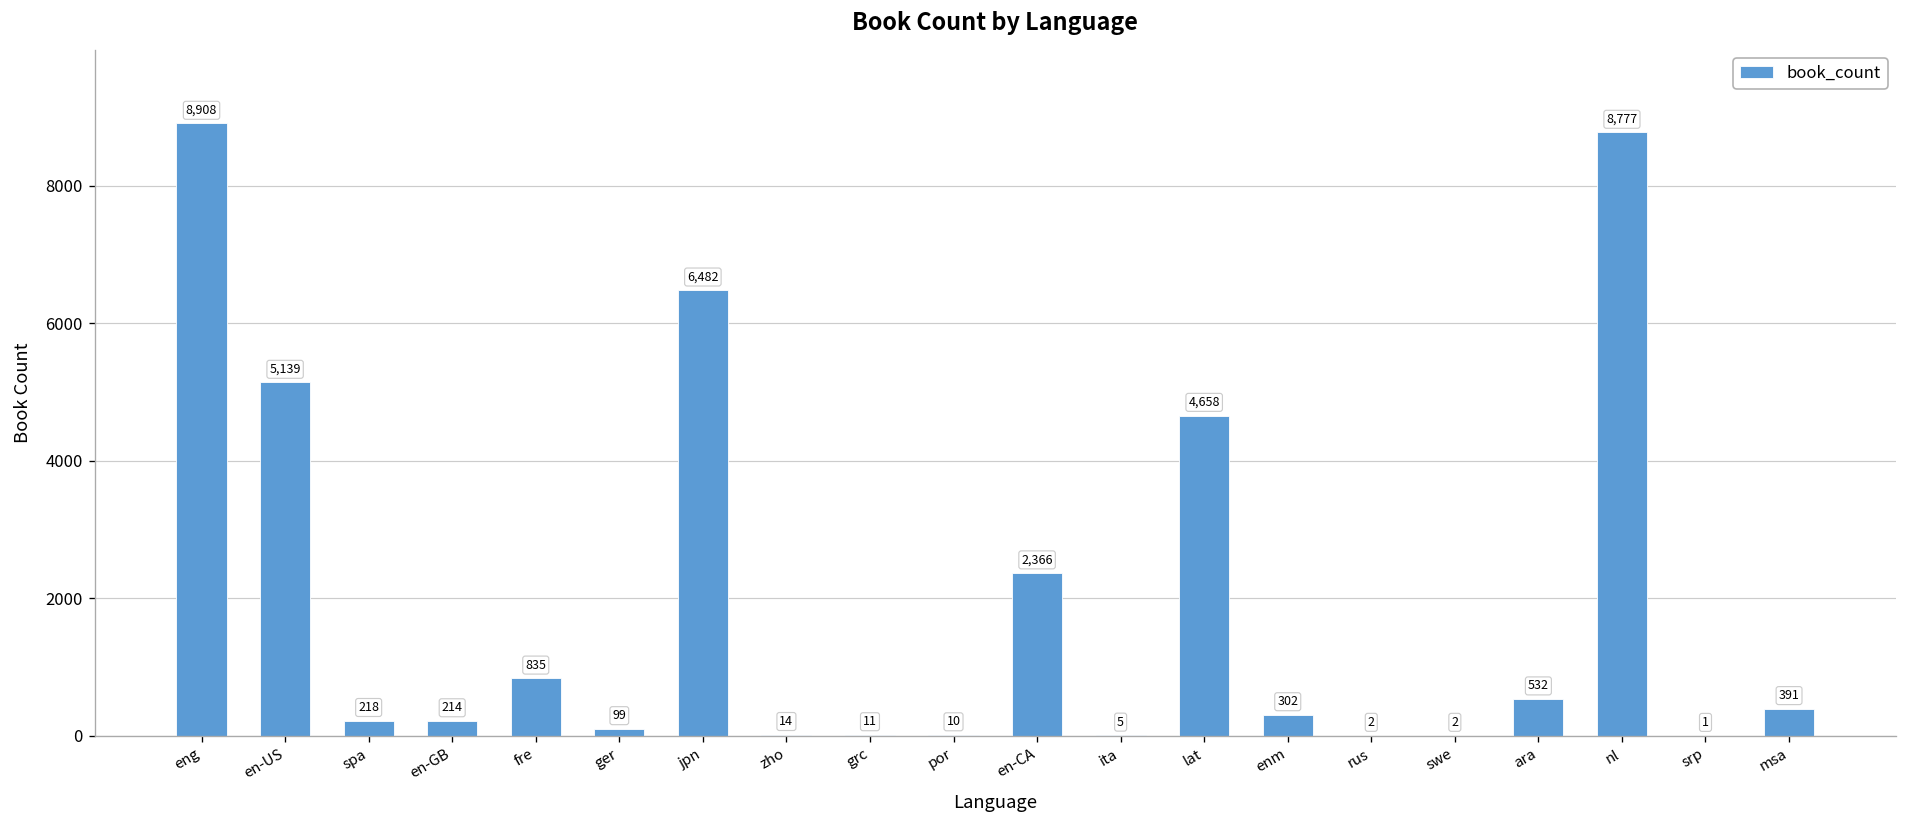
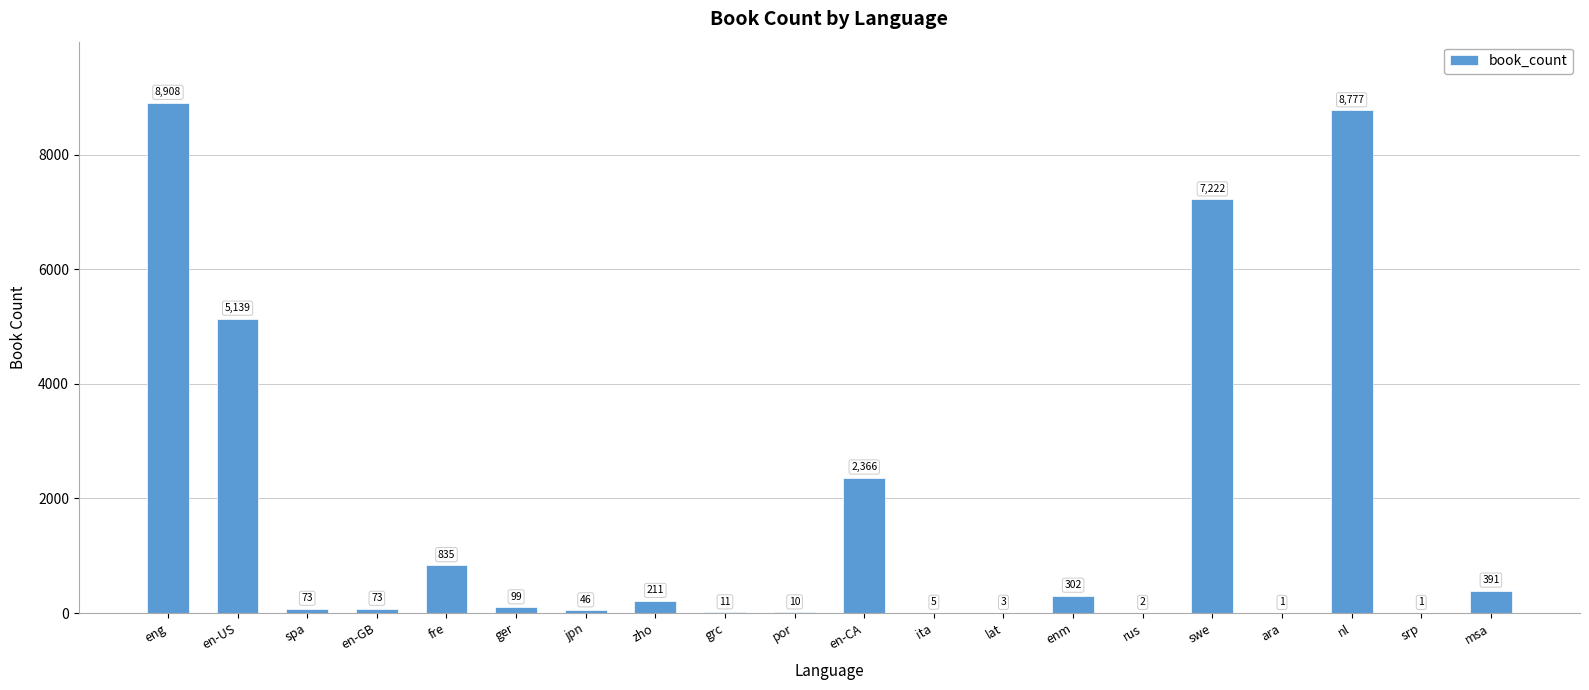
  {
-   "spa": "218",
-   "en-GB": "214",
-   "jpn": "6,482",
-   "zho": "14",
-   "lat": "4,658",
-   "swe": "2",
-   "ara": "532"
+   "spa": "73",
+   "en-GB": "73",
+   "jpn": "46",
+   "zho": "211",
+   "lat": "3",
+   "swe": "7,222",
+   "ara": "1"
  }
